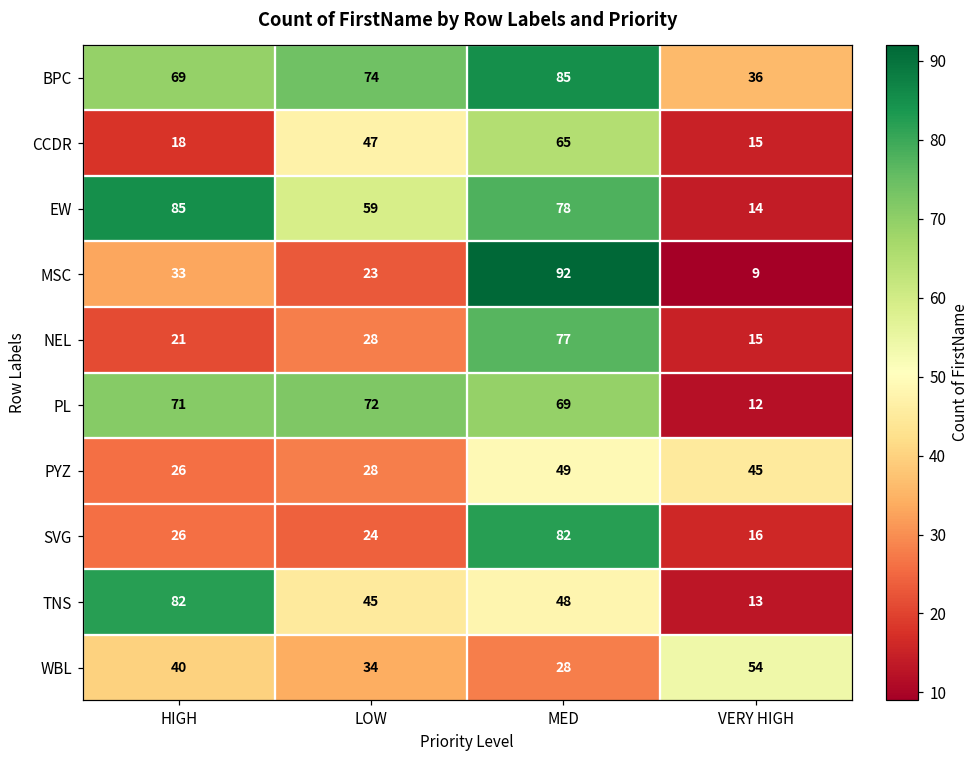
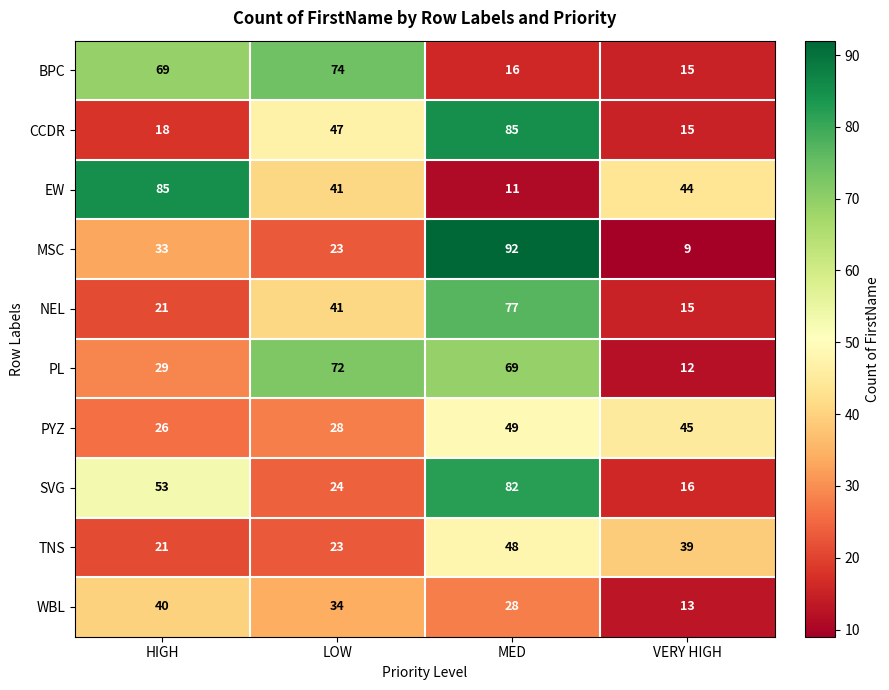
  {
    "BPC": {
      "HIGH": 69,
      "LOW": 74,
-     "MED": 85,
-     "VERY HIGH": 36
+     "MED": 16,
+     "VERY HIGH": 15
    },
    "CCDR": {
      "HIGH": 18,
      "LOW": 47,
-     "MED": 65,
+     "MED": 85,
      "VERY HIGH": 15
    },
    "EW": {
      "HIGH": 85,
-     "LOW": 59,
-     "MED": 78,
-     "VERY HIGH": 14
+     "LOW": 41,
+     "MED": 11,
+     "VERY HIGH": 44
    },
    "MSC": {
      "HIGH": 33,
      "LOW": 23,
      "MED": 92,
      "VERY HIGH": 9
    },
    "NEL": {
      "HIGH": 21,
-     "LOW": 28,
+     "LOW": 41,
      "MED": 77,
      "VERY HIGH": 15
    },
    "PL": {
-     "HIGH": 71,
+     "HIGH": 29,
      "LOW": 72,
      "MED": 69,
      "VERY HIGH": 12
    },
    "PYZ": {
      "HIGH": 26,
      "LOW": 28,
      "MED": 49,
      "VERY HIGH": 45
    },
    "SVG": {
-     "HIGH": 26,
+     "HIGH": 53,
      "LOW": 24,
      "MED": 82,
      "VERY HIGH": 16
    },
    "TNS": {
-     "HIGH": 82,
-     "LOW": 45,
+     "HIGH": 21,
+     "LOW": 23,
      "MED": 48,
-     "VERY HIGH": 13
+     "VERY HIGH": 39
    },
    "WBL": {
      "HIGH": 40,
      "LOW": 34,
      "MED": 28,
-     "VERY HIGH": 54
+     "VERY HIGH": 13
    }
  }
